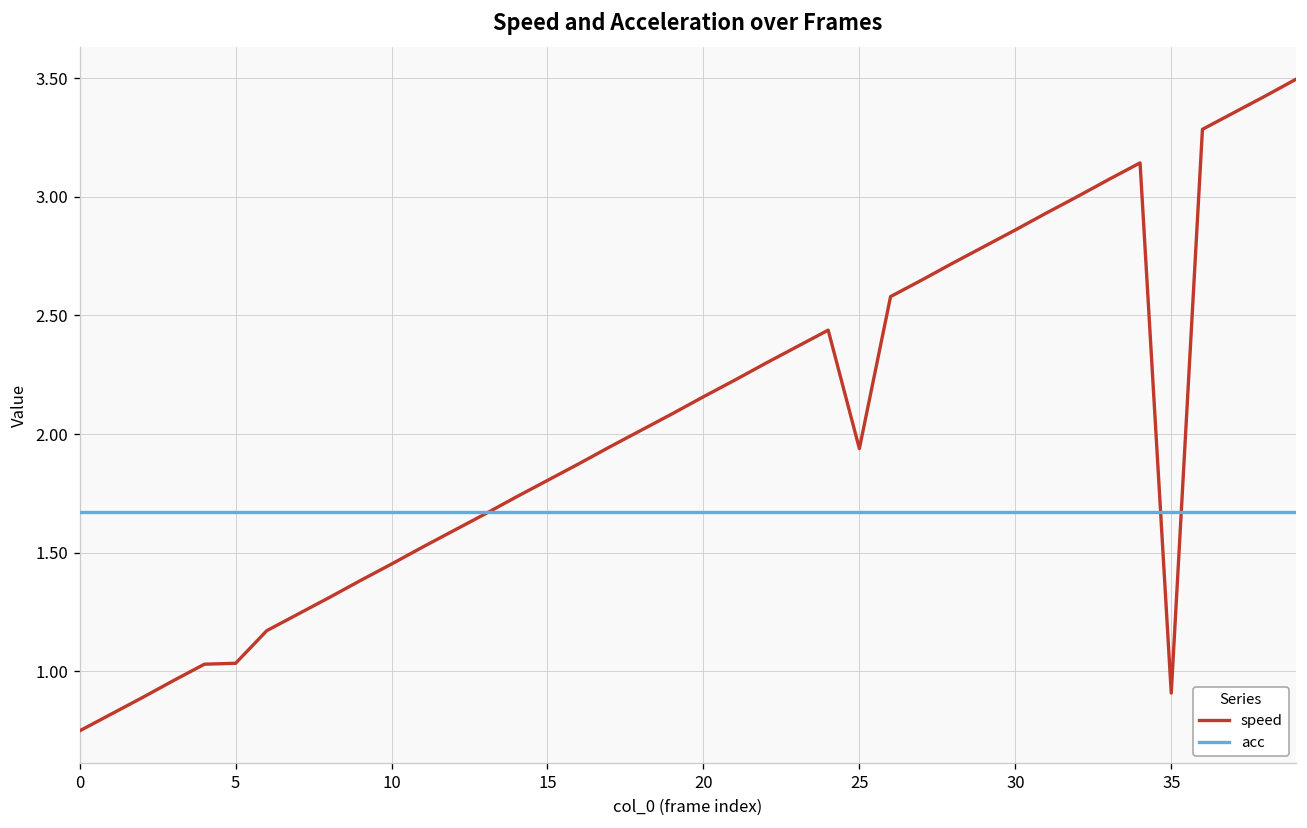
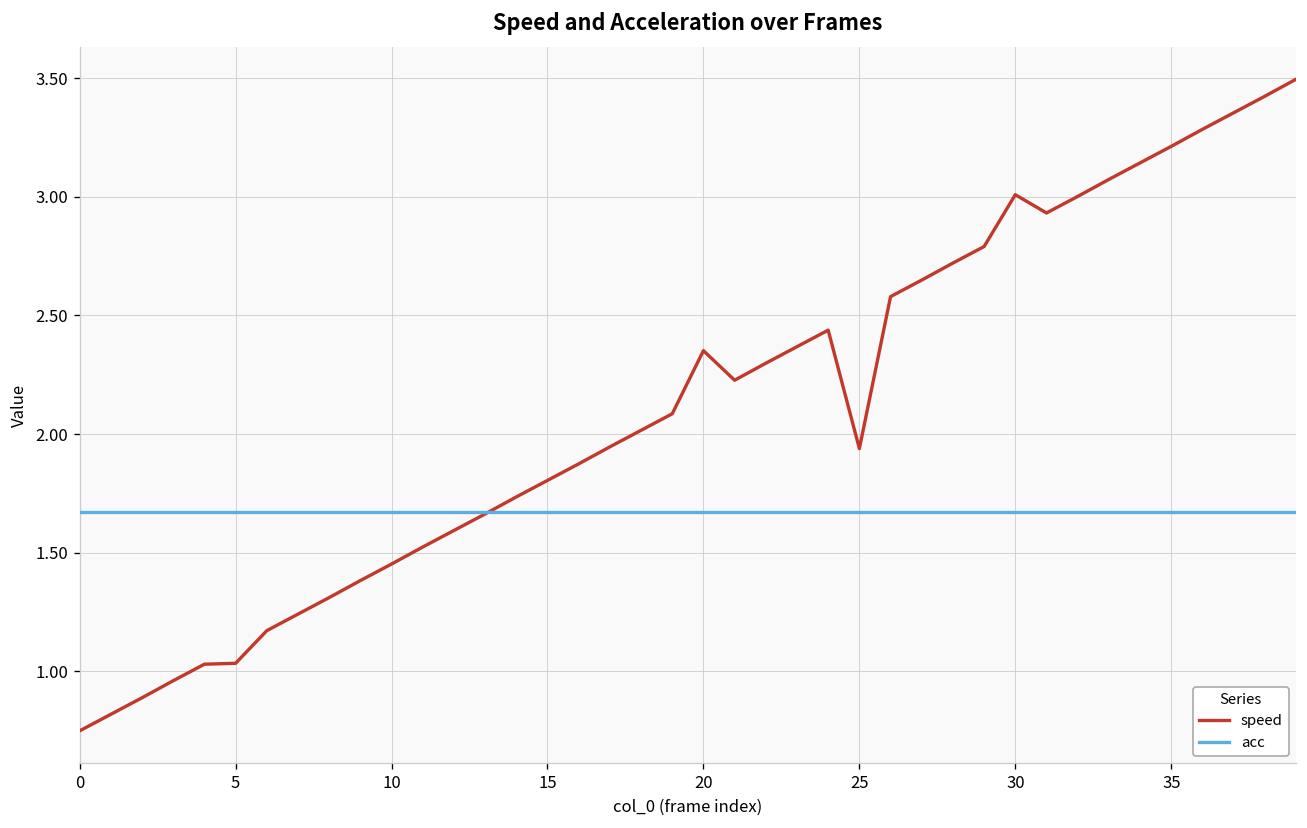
  {
    "speed": {
      "0": 0.75,
      "5": 1.03,
      "10": 1.45,
      "15": 1.80,
-     "20": 2.16,
+     "20": 2.35,
      "25": 1.94,
-     "30": 2.86,
-     "35": 0.91
+     "30": 3.01,
+     "35": 3.21
    },
    "acc": {
      "0": 1.67,
      "5": 1.67,
      "10": 1.67,
      "15": 1.67,
      "20": 1.67,
      "25": 1.67,
      "30": 1.67,
      "35": 1.67
    }
  }
